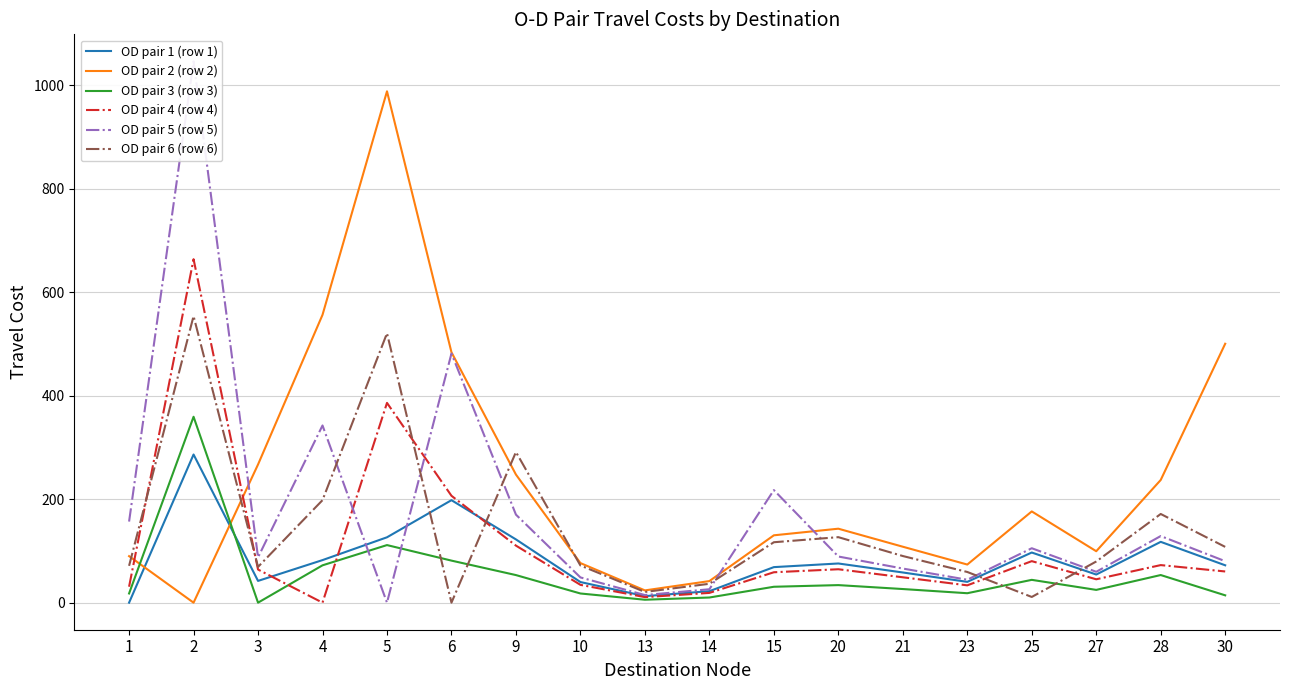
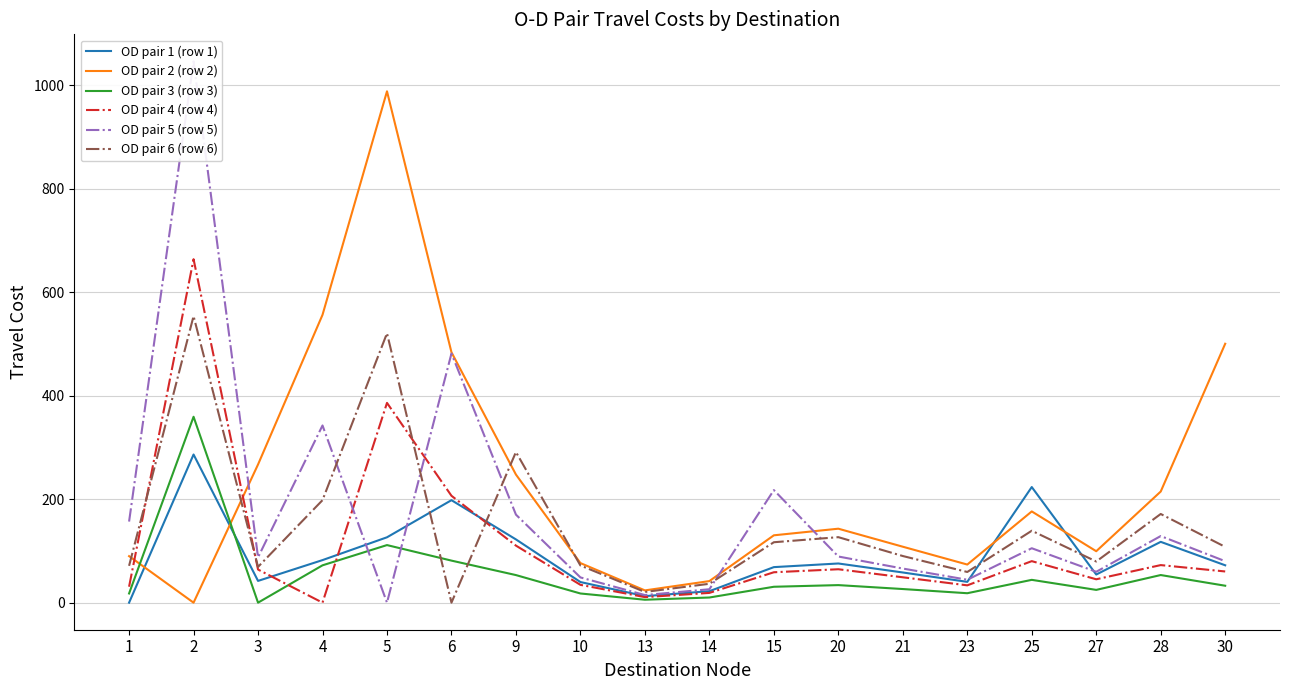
  {
    "OD pair 1 (row 1)": {
      "1": 0,
      "2": 290,
      "3": 40,
      "4": 80,
      "5": 130,
      "6": 200,
      "9": 120,
      "10": 40,
      "15": 70,
      "20": 80,
      "21": 60,
-     "25": 100,
+     "25": 220,
      "27": 50,
      "28": 120,
      "30": 70
    },
    "OD pair 2 (row 2)": {
      "1": 90,
      "2": 0,
      "3": 270,
      "4": 560,
      "5": 990,
      "9": 250,
      "14": 40,
      "15": 130,
      "20": 140,
      "21": 110,
      "23": 70,
      "25": 180,
      "27": 100,
-     "28": 240,
+     "28": 210,
      "30": 500
    },
    "OD pair 3 (row 3)": {
      "1": 20,
      "2": 360,
      "3": 0,
      "4": 70,
      "5": 110,
      "6": 80,
      "9": 50,
      "10": 20,
      "13": 10,
      "14": 10,
      "15": 30,
      "20": 30,
      "21": 30,
      "23": 20,
      "25": 40,
      "27": 20,
      "28": 50,
-     "30": 10
+     "30": 30
    },
    "OD pair 4 (row 4)": {
      "1": 30,
      "2": 660,
      "3": 60,
      "4": 0,
      "5": 390,
      "6": 210,
      "9": 110,
      "10": 30,
      "15": 60,
      "20": 60,
      "21": 50,
      "23": 30,
      "25": 80,
      "27": 50,
      "28": 70,
      "30": 60
    },
    "OD pair 5 (row 5)": {
      "1": 160,
      "3": 90,
      "4": 340,
      "5": 0,
      "9": 170,
      "10": 50,
      "15": 220,
      "20": 90,
      "21": 70,
      "25": 110,
      "27": 60,
      "28": 130,
      "30": 80
    },
    "OD pair 6 (row 6)": {
      "1": 70,
      "2": 550,
      "3": 70,
      "4": 200,
      "5": 520,
      "6": 0,
      "9": 290,
      "14": 40,
      "15": 120,
      "20": 130,
      "21": 90,
      "23": 60,
-     "25": 10,
+     "25": 140,
      "27": 80,
      "28": 170,
      "30": 110
    }
  }
